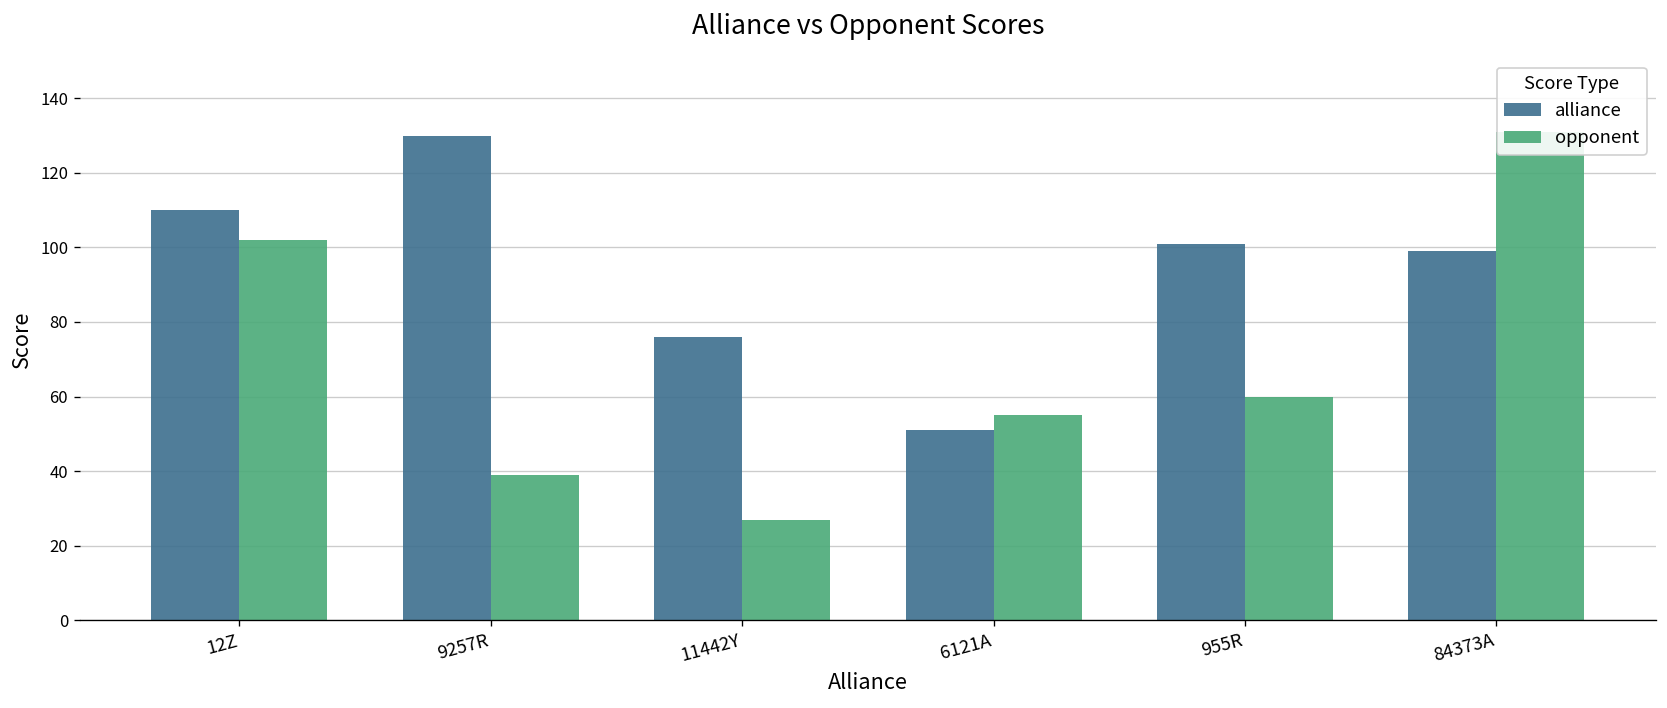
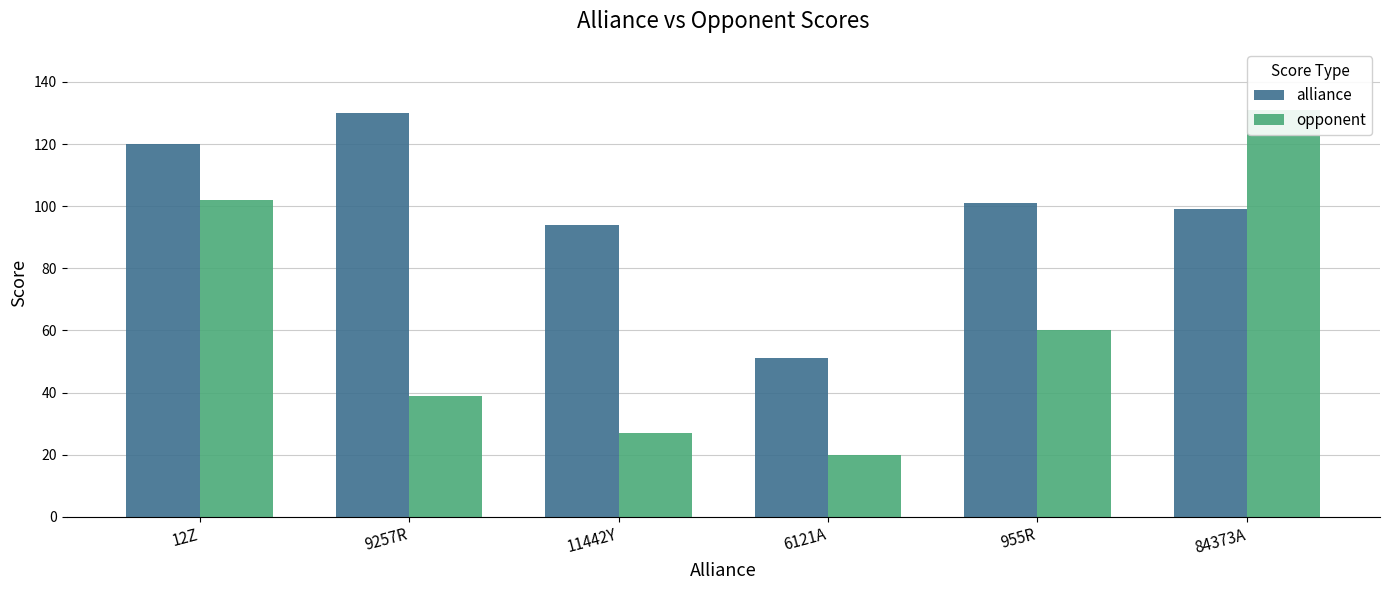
  {
    "alliance": {
-     "12Z": 110,
+     "12Z": 120,
      "9257R": 130,
-     "11442Y": 76,
+     "11442Y": 94,
      "6121A": 51,
      "955R": 101,
      "84373A": 99
    },
    "opponent": {
      "12Z": 102,
      "9257R": 39,
      "11442Y": 27,
-     "6121A": 55,
+     "6121A": 20,
      "955R": 60
    }
  }
